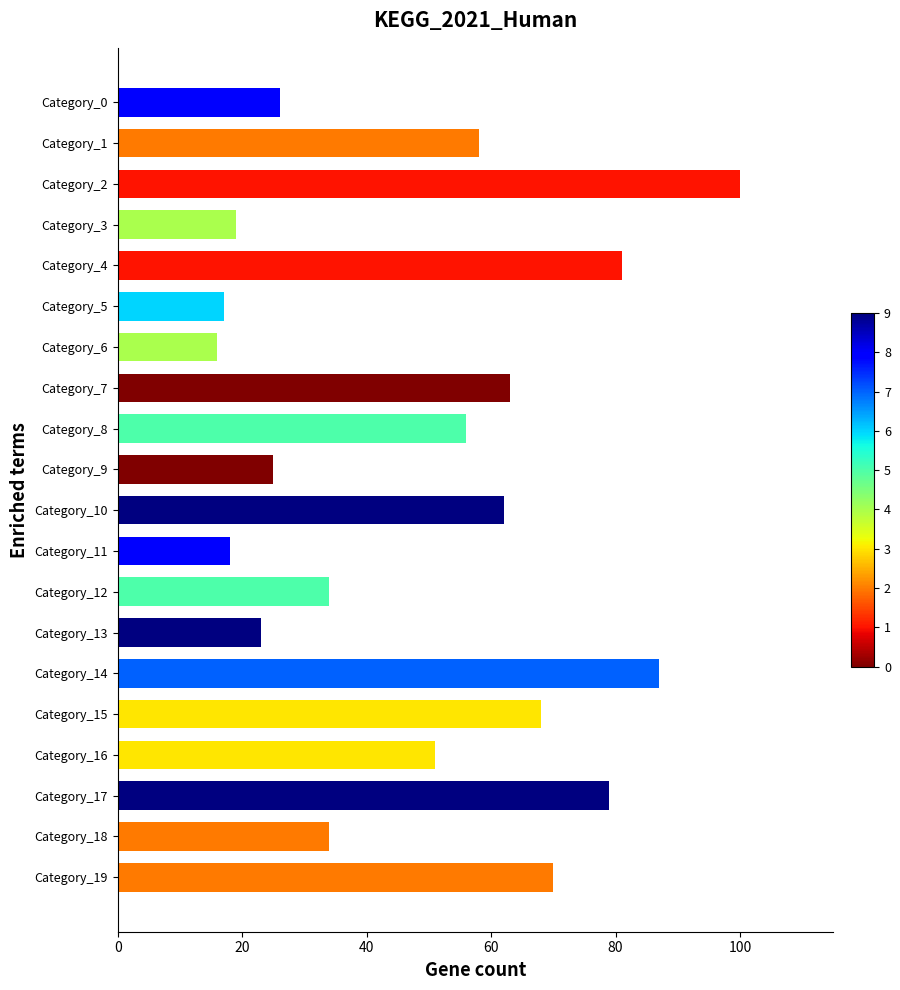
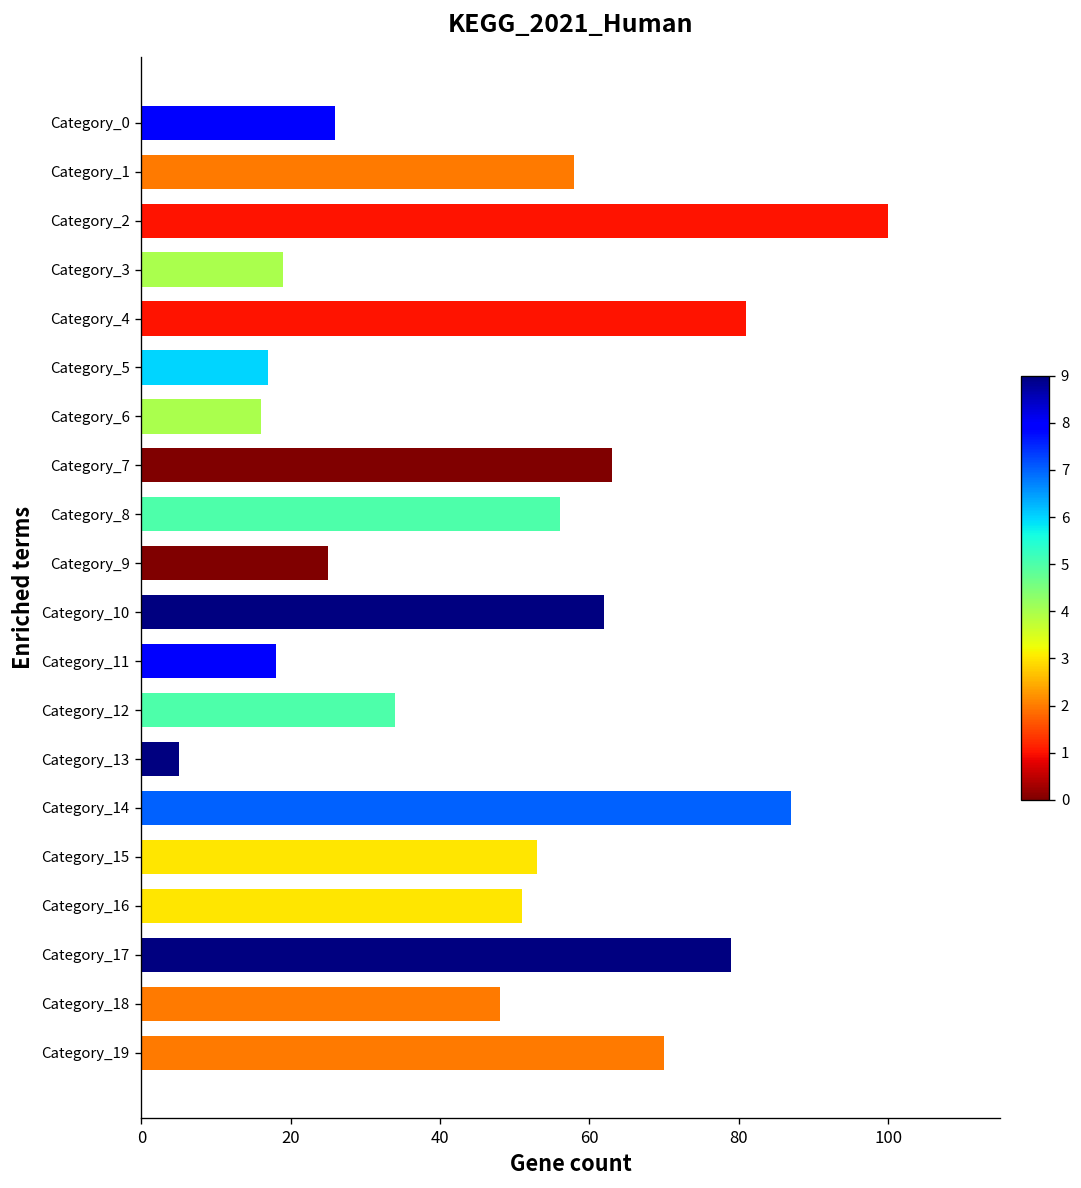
  {
    "Category_0": 26,
    "Category_1": 58,
    "Category_2": 100,
    "Category_3": 19,
    "Category_4": 81,
    "Category_5": 17,
    "Category_6": 16,
    "Category_7": 63,
    "Category_8": 56,
    "Category_9": 25,
    "Category_10": 62,
    "Category_11": 18,
    "Category_12": 34,
-   "Category_13": 23,
+   "Category_13": 5,
    "Category_14": 87,
-   "Category_15": 68,
+   "Category_15": 53,
    "Category_16": 51,
    "Category_17": 79,
-   "Category_18": 34,
+   "Category_18": 48,
    "Category_19": 70
  }
